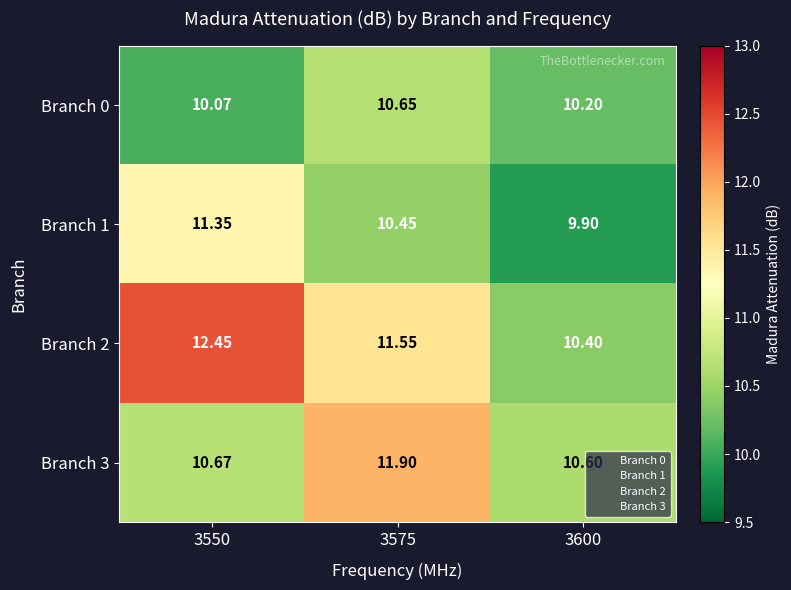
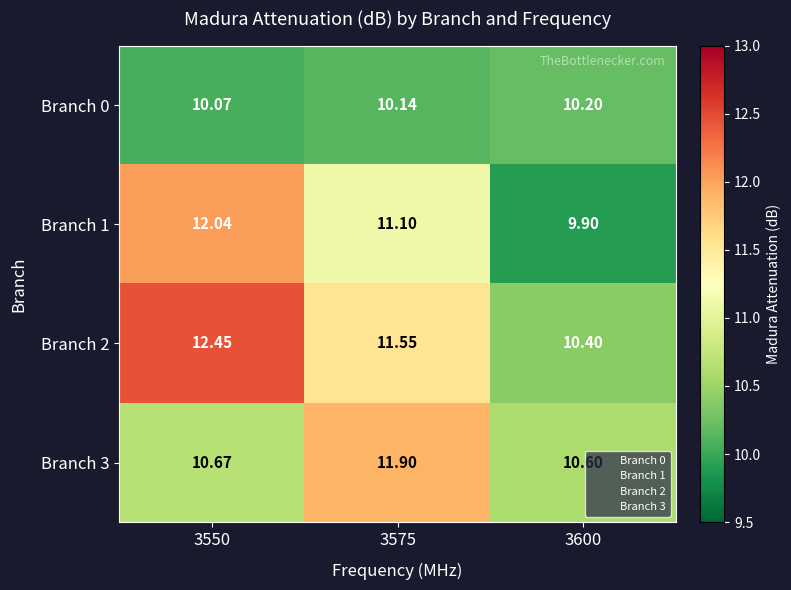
  {
    "Branch 0": {
      "3550": 10.07,
-     "3575": 10.65
+     "3575": 10.14
    },
    "Branch 1": {
-     "3550": 11.35,
-     "3575": 10.45,
+     "3550": 12.04,
+     "3575": 11.10,
      "3600": 9.90
    },
    "Branch 2": {
      "3550": 12.45,
      "3575": 11.55,
      "3600": 10.40
    },
    "Branch 3": {
      "3550": 10.67,
      "3575": 11.90
    }
  }
